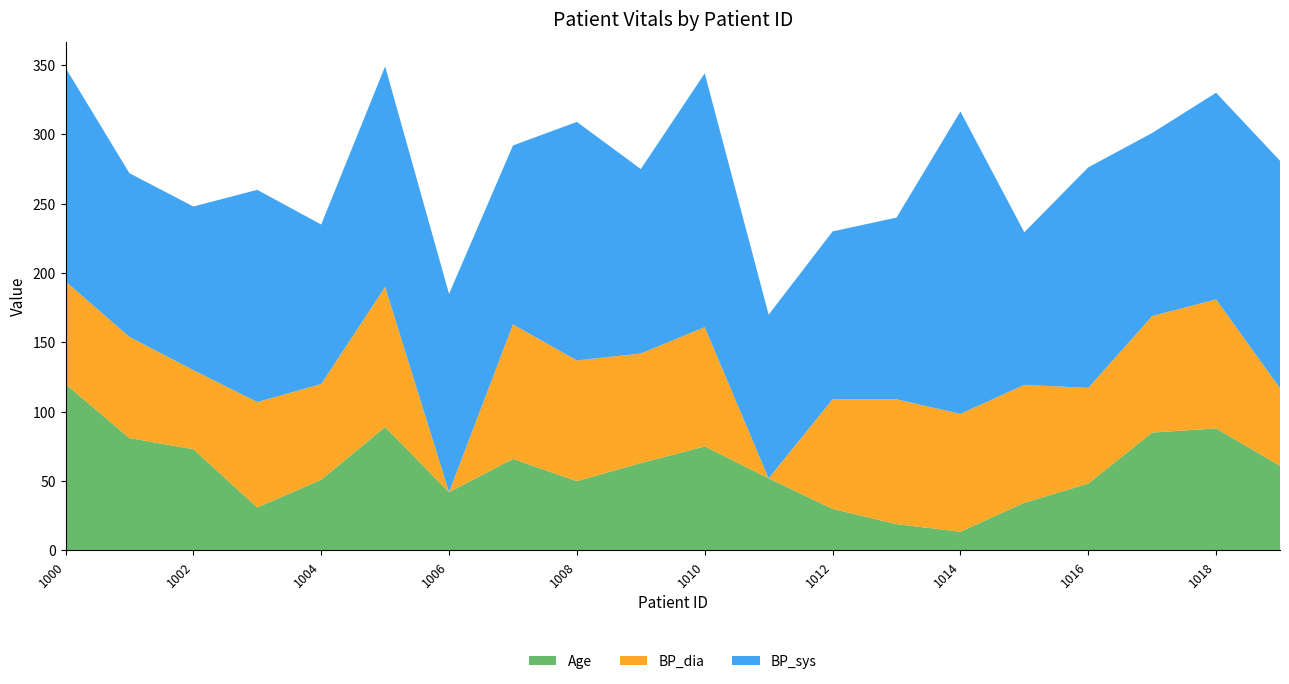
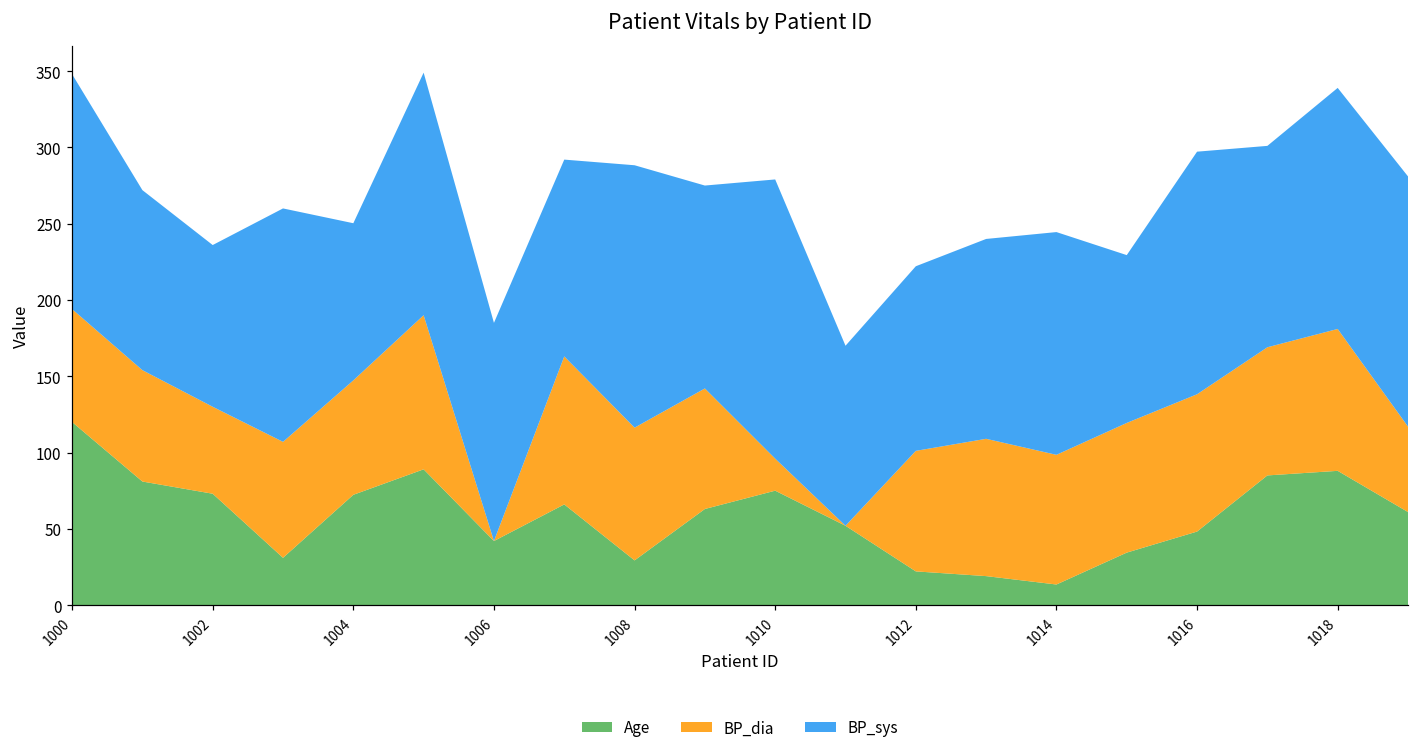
  {
    "Age": {
      "1000": 120,
      "1002": 73,
-     "1004": 51,
-     "1008": 50,
+     "1004": 72,
+     "1008": 29,
      "1010": 75,
-     "1012": 30,
+     "1012": 22,
      "1014": 14,
      "1016": 48,
      "1018": 88
    },
    "BP_dia": {
      "1000": 74,
      "1002": 57,
-     "1004": 69,
+     "1004": 75,
      "1008": 87,
-     "1010": 86,
+     "1010": 21,
      "1012": 79,
      "1014": 85,
-     "1016": 69,
+     "1016": 90,
      "1018": 93
    },
    "BP_sys": {
      "1000": 154,
-     "1002": 118,
-     "1004": 115,
+     "1002": 106,
+     "1004": 103,
      "1006": 143,
      "1008": 172,
      "1010": 183,
      "1012": 121,
-     "1014": 218,
+     "1014": 146,
      "1016": 159,
-     "1018": 149
+     "1018": 158
    }
  }
